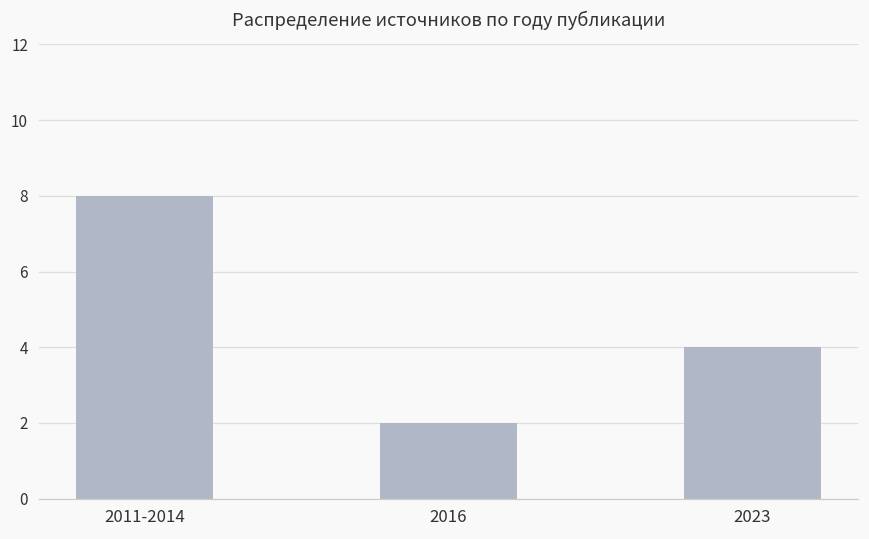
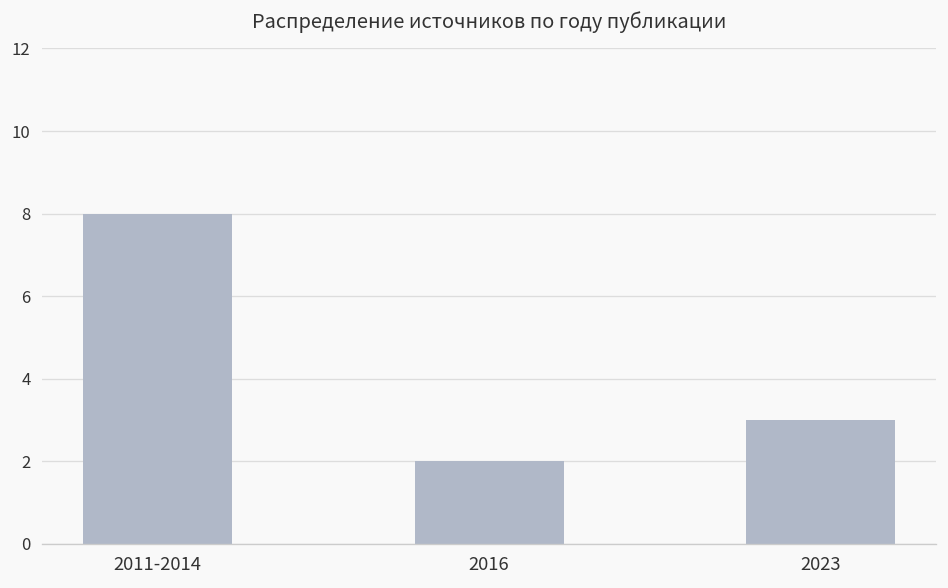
  {
    "2011-2014": 8,
    "2016": 2,
-   "2023": 4
+   "2023": 3
  }
